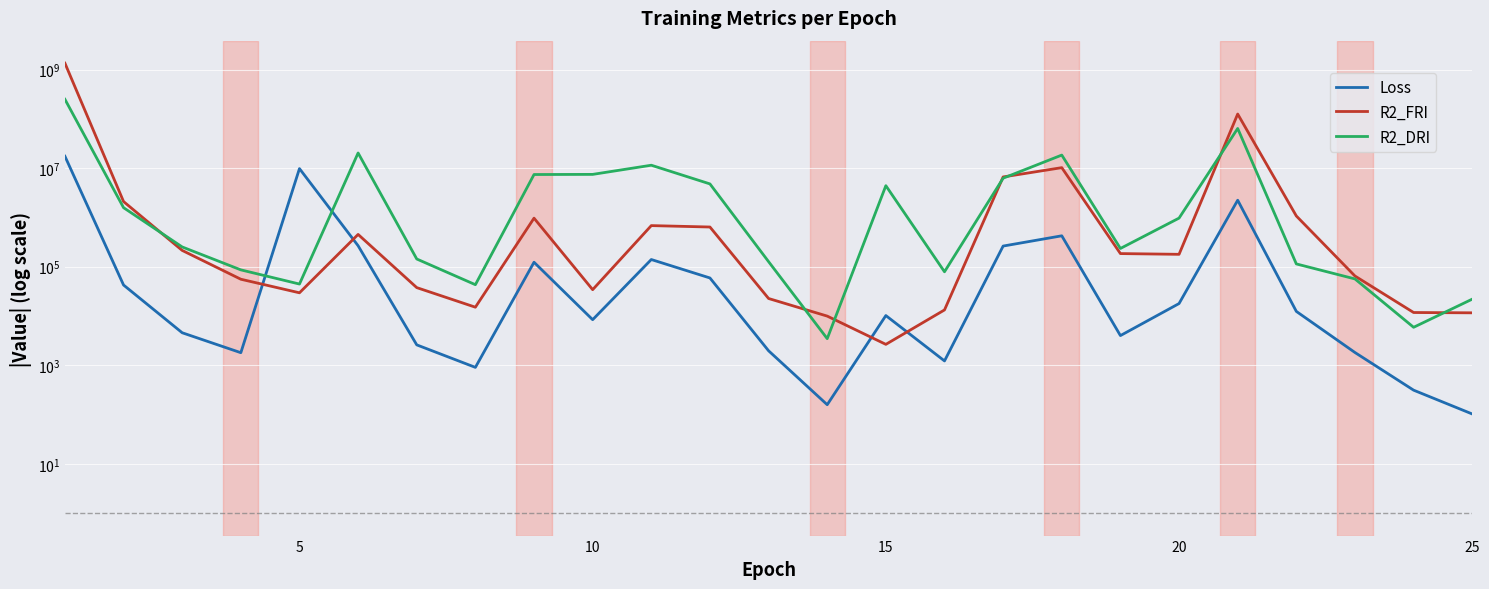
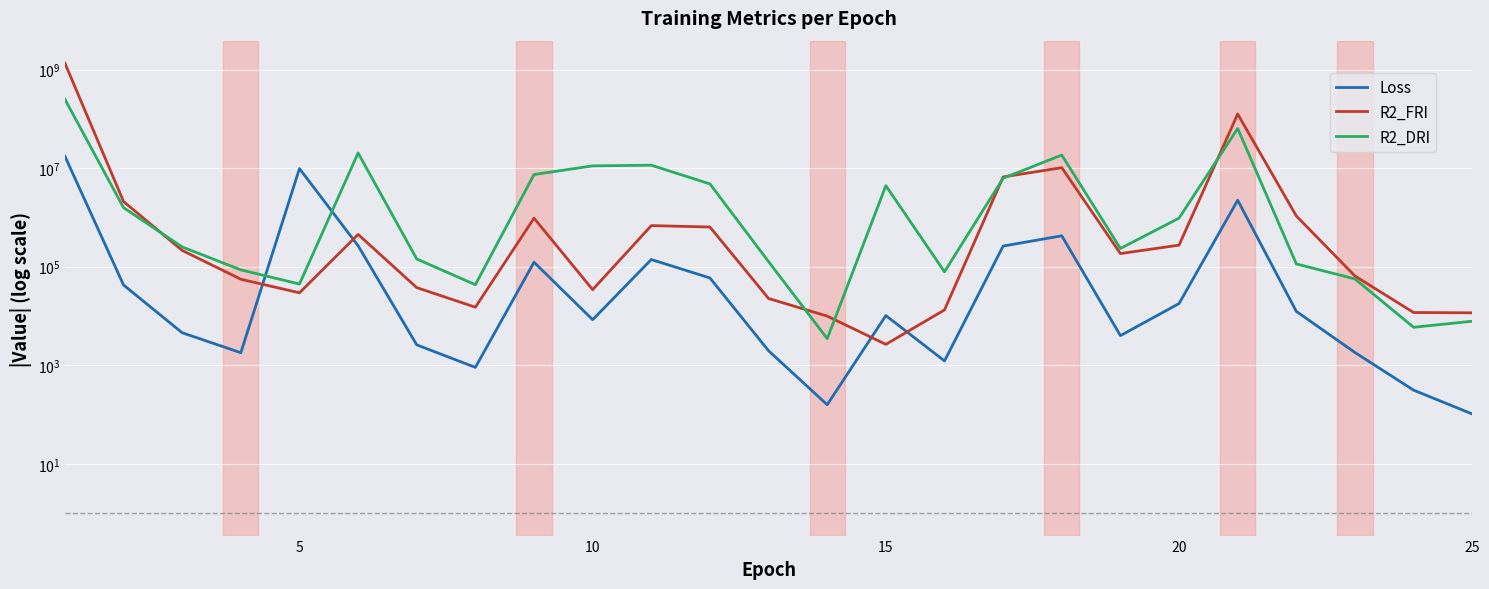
  {
    "Loss": {
      "5": 10000000,
      "10": 8000,
      "15": 10000,
      "20": 18000,
      "25": 100
    },
    "R2_FRI": {
      "5": 30000,
      "10": 30000,
      "15": 3000,
-     "20": 180000,
+     "20": 300000,
      "25": 12000
    },
    "R2_DRI": {
      "5": 40000,
-     "10": 7000000,
+     "10": 11000000,
      "15": 4000000,
      "20": 1000000,
-     "25": 20000
+     "25": 8000
    }
  }
